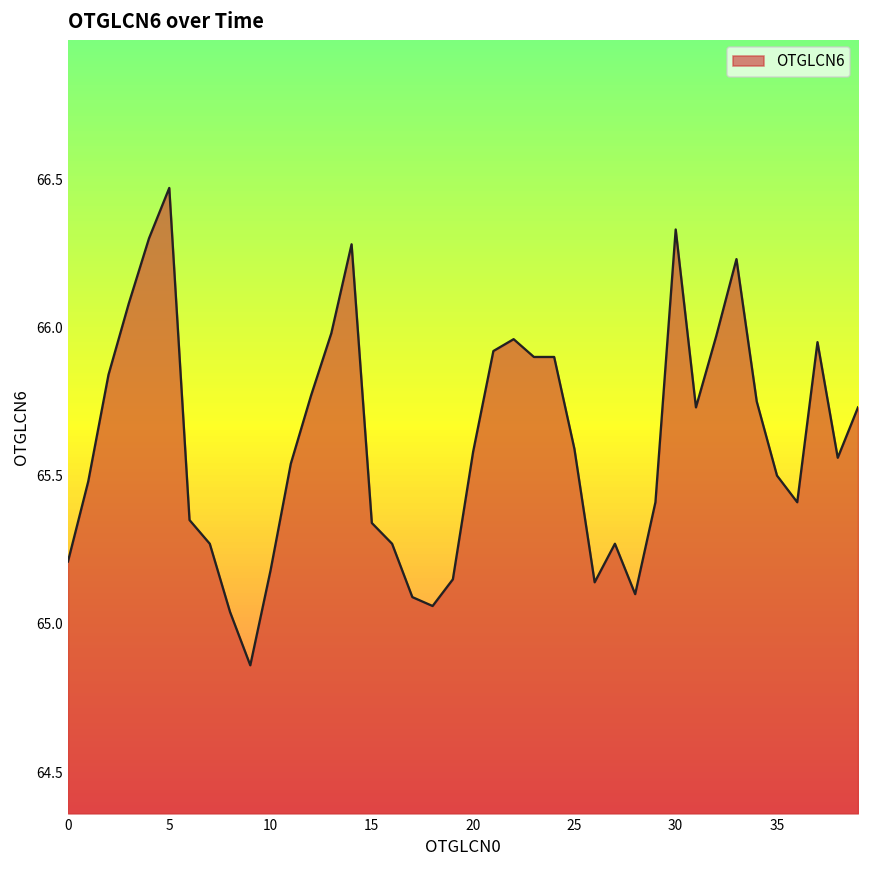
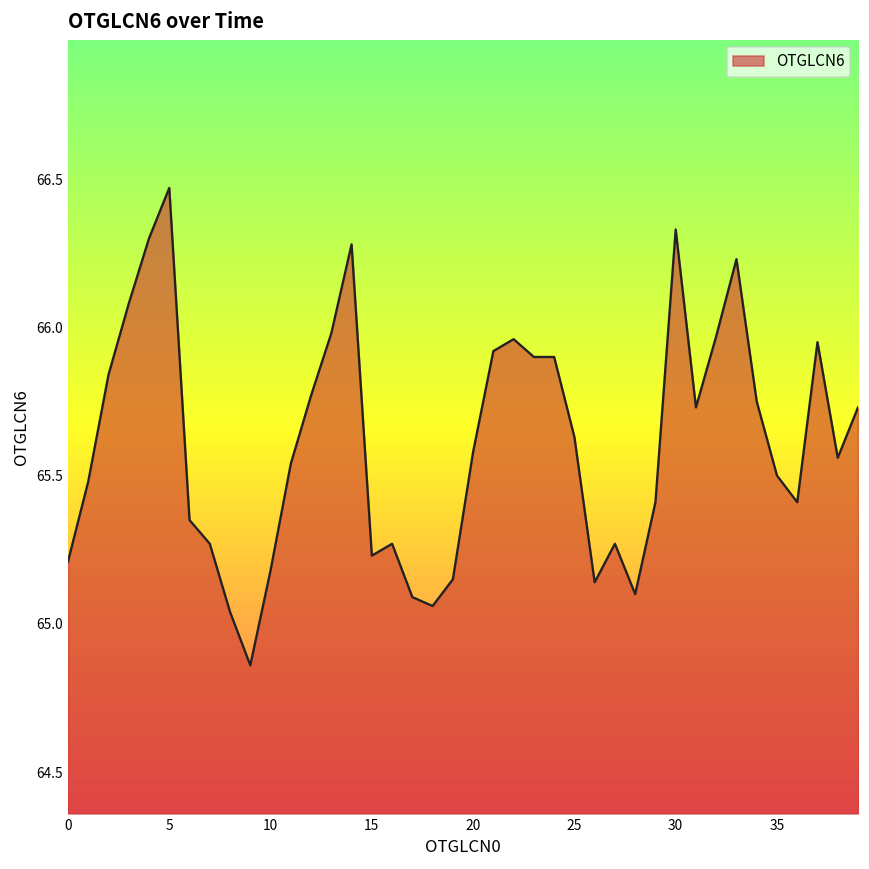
  {
    "0": 65.21,
    "5": 66.47,
    "10": 65.18,
-   "15": 65.34,
+   "15": 65.23,
    "20": 65.58,
-   "25": 65.59,
+   "25": 65.63,
    "30": 66.33,
    "35": 65.50
  }
